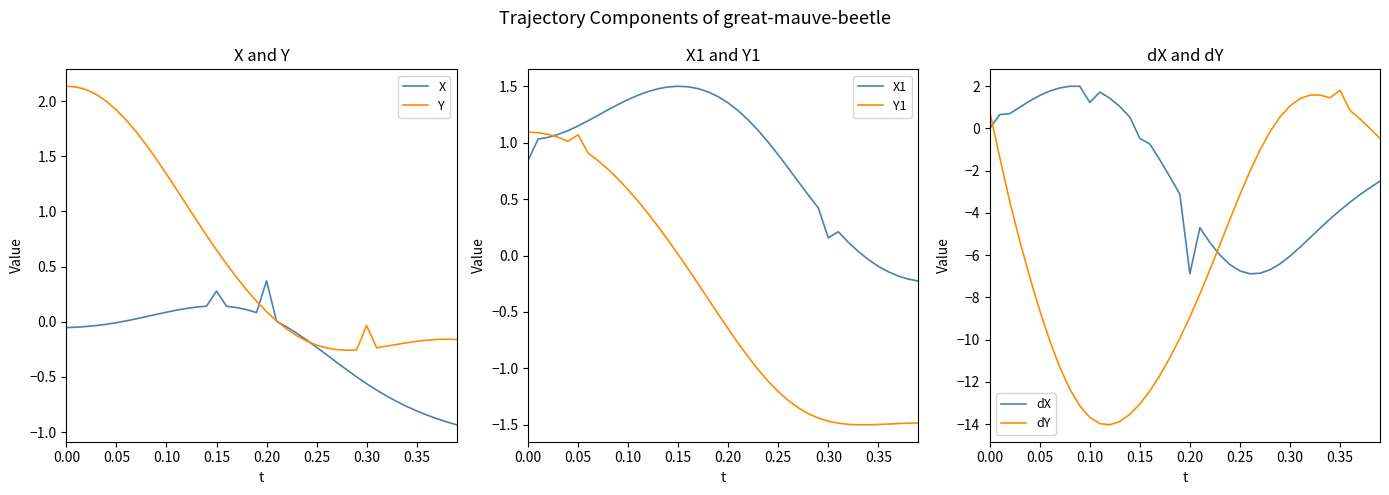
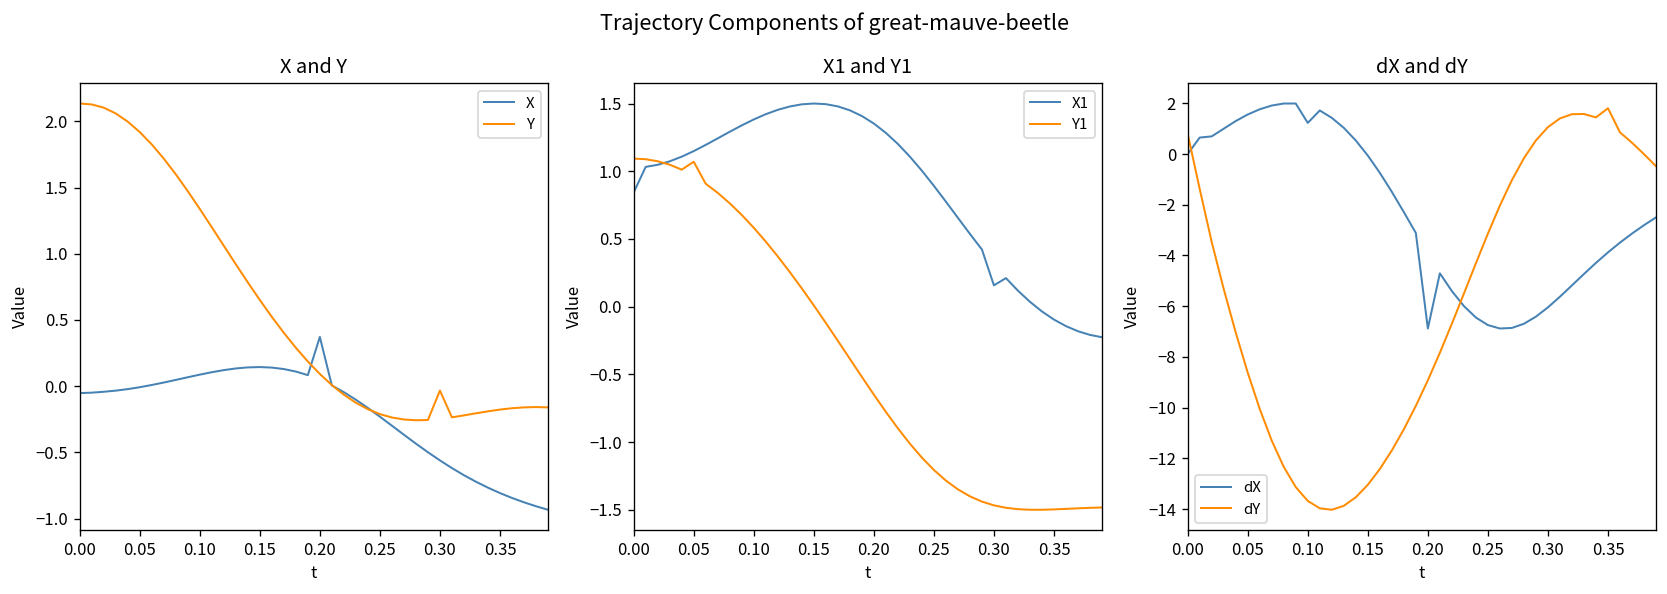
  {
    "X and Y": {
      "X": {
        "0.00": -0.05,
        "0.05": -0.01,
        "0.10": 0.09,
-       "0.15": 0.28,
+       "0.15": 0.14,
        "0.20": 0.37,
        "0.30": -0.56,
        "0.35": -0.81
      },
      "Y": {
        "0.00": 2.14,
        "0.05": 1.92,
        "0.10": 1.34,
        "0.15": 0.65,
        "0.20": 0.09,
        "0.30": -0.03,
        "0.35": -0.18
      }
    },
    "X1 and Y1": {
      "X1": {
        "0.00": 0.84,
        "0.05": 1.15,
        "0.10": 1.38,
        "0.15": 1.50,
        "0.20": 1.35,
        "0.25": 0.89,
        "0.30": 0.16,
        "0.35": -0.10
      },
      "Y1": {
        "0.00": 1.09,
        "0.05": 1.07,
        "0.10": 0.58,
        "0.15": 0.01,
        "0.20": -0.65,
        "0.25": -1.21,
        "0.30": -1.47,
        "0.35": -1.50
      }
    },
    "dX and dY": {
      "dX": {
        "0.00": 0.0,
        "0.05": 1.6,
        "0.10": 1.2,
-       "0.15": -0.5,
+       "0.15": -0.1,
        "0.20": -6.9,
        "0.25": -6.7,
        "0.30": -6.0,
        "0.35": -3.9
      },
      "dY": {
        "0.00": 0.8,
        "0.05": -8.6,
        "0.10": -13.7,
        "0.15": -13.0,
        "0.20": -8.9,
        "0.25": -3.1,
        "0.30": 1.1,
        "0.35": 1.8
      }
    }
  }
